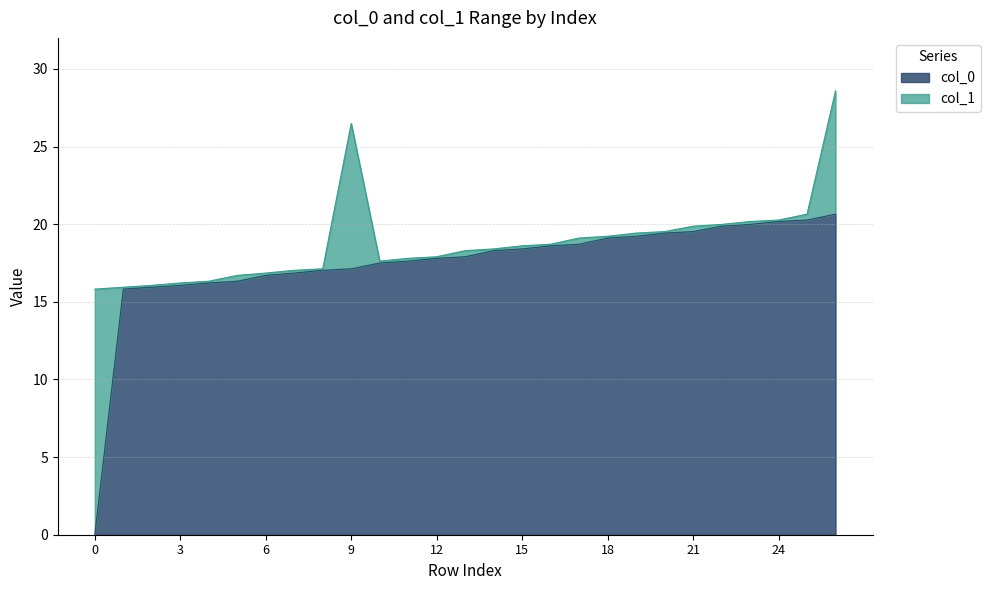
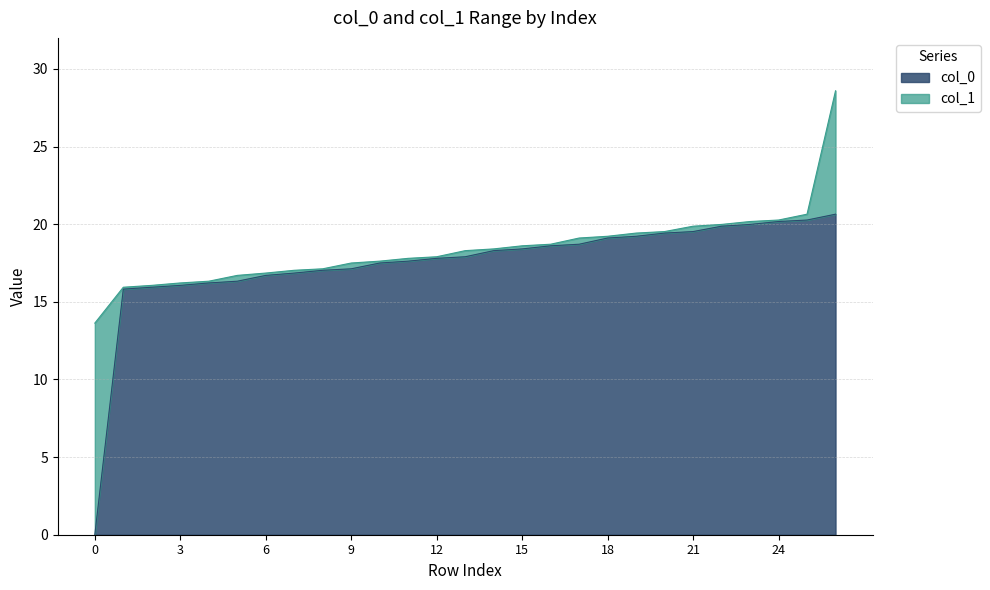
  {
    "col_0": {
      "0": 0.0,
      "9": 17.1,
      "15": 18.4,
      "21": 19.5
    },
    "col_1": {
-     "0": 15.8,
-     "9": 26.5,
+     "0": 13.6,
+     "9": 17.5,
      "15": 18.6,
      "21": 19.9
    }
  }
